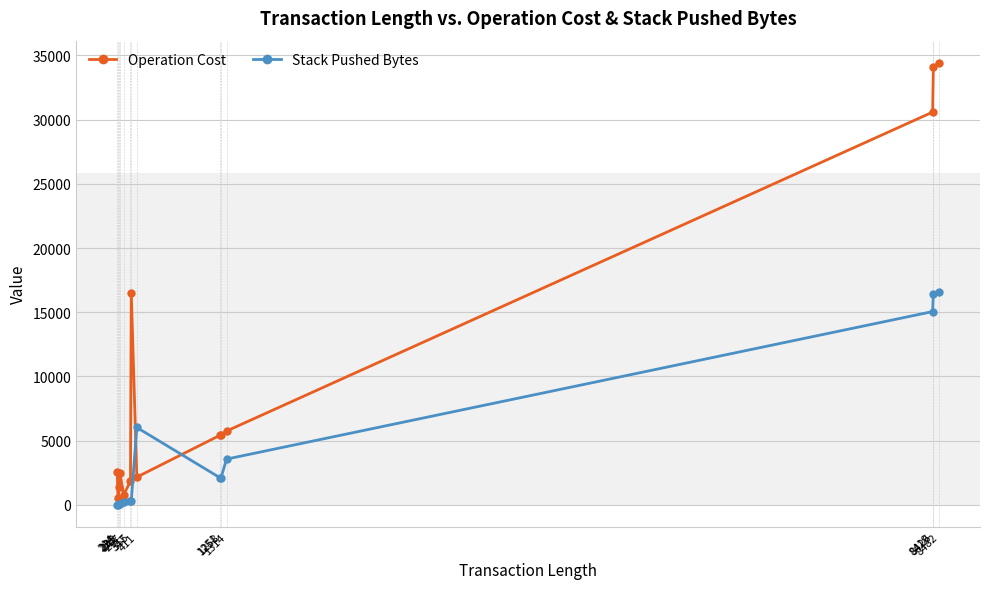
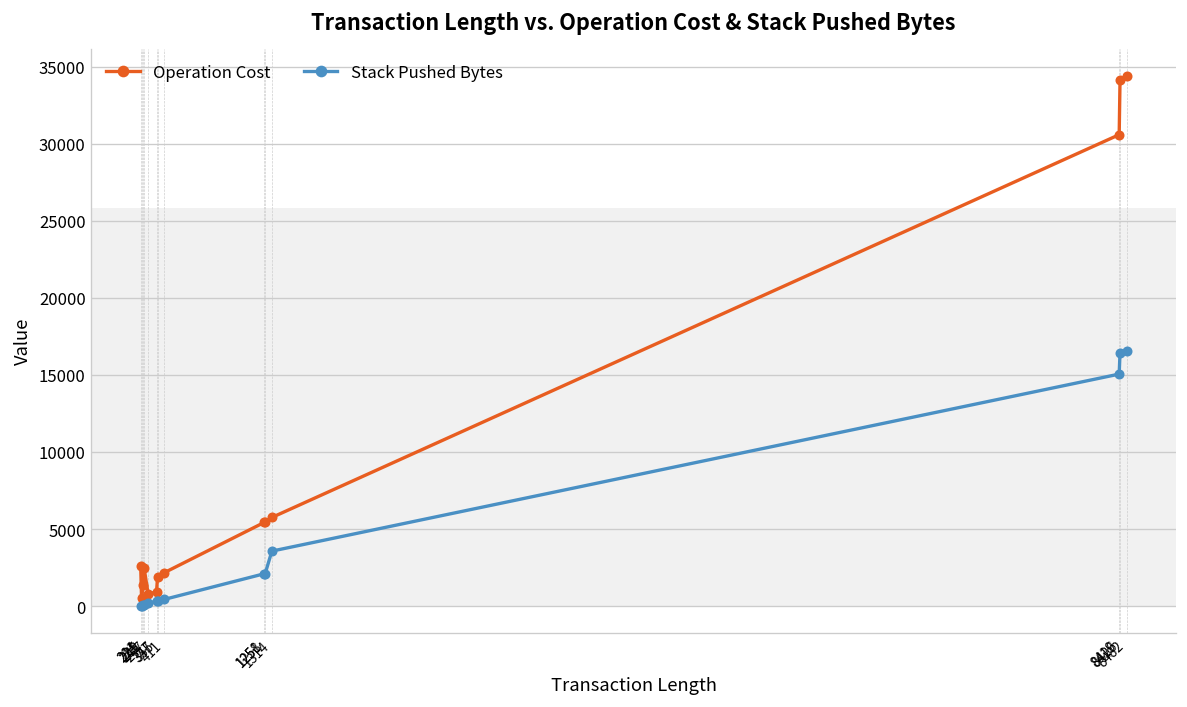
  {
    "Operation Cost": {
      "214": 2600,
      "221": 500,
      "235": 1400,
      "242": 2500,
      "277": 800,
-     "347": 1800,
-     "355": 16500,
+     "347": 900,
+     "355": 1900,
      "411": 2200,
      "1251": 5400,
      "1258": 5400,
      "1314": 5800,
      "8419": 30600,
      "8426": 34100,
      "8482": 34400
    },
    "Stack Pushed Bytes": {
      "214": 0,
      "221": 0,
      "235": 100,
      "242": 100,
      "277": 200,
      "347": 300,
      "355": 300,
-     "411": 6000,
+     "411": 400,
      "1251": 2100,
      "1258": 2100,
      "1314": 3600,
      "8419": 15100,
      "8426": 16500,
      "8482": 16600
    }
  }
